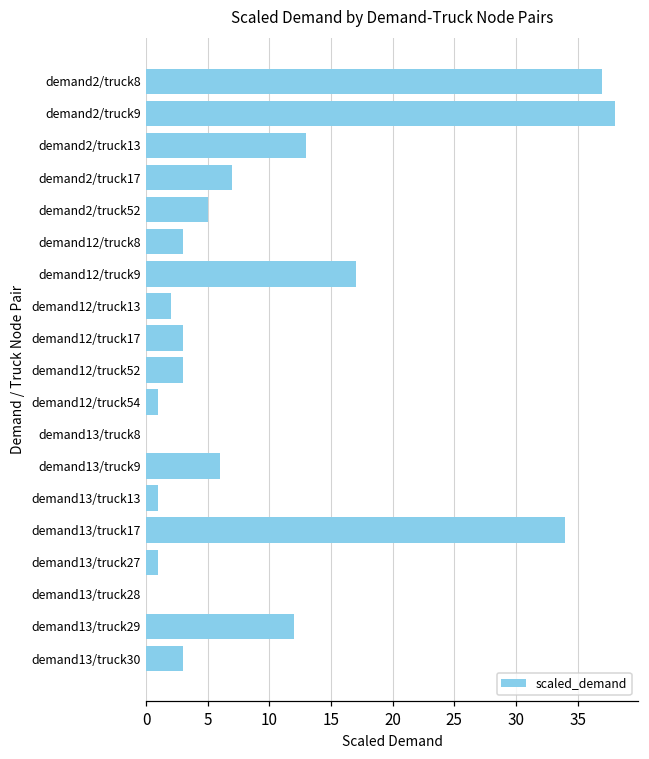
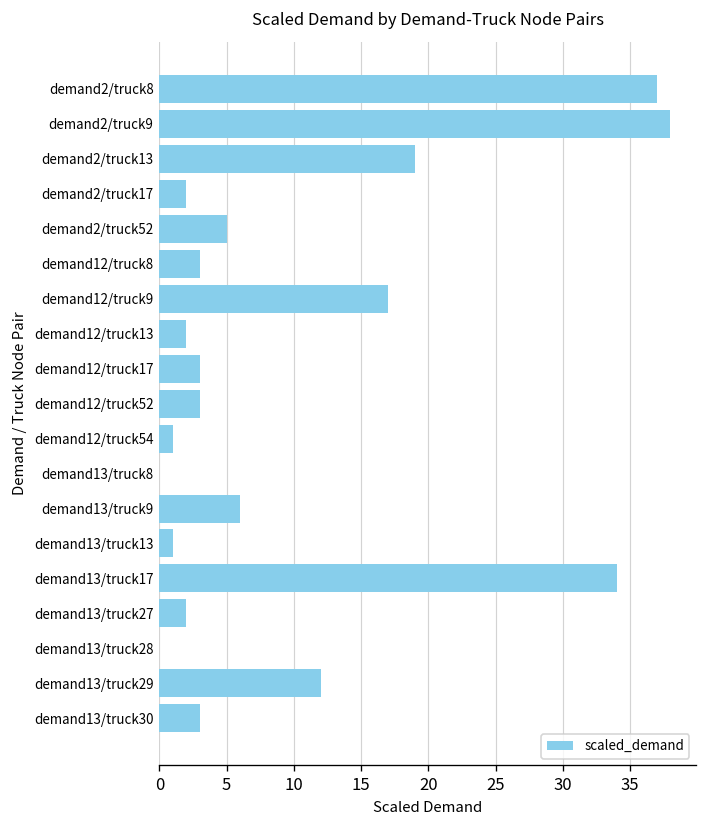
  {
    "demand2/truck8": 37,
    "demand2/truck9": 38,
-   "demand2/truck13": 13,
-   "demand2/truck17": 7,
+   "demand2/truck13": 19,
+   "demand2/truck17": 2,
    "demand2/truck52": 5,
    "demand12/truck8": 3,
    "demand12/truck9": 17,
    "demand12/truck13": 2,
    "demand12/truck17": 3,
    "demand12/truck52": 3,
    "demand12/truck54": 1,
    "demand13/truck8": 0,
    "demand13/truck9": 6,
    "demand13/truck13": 1,
    "demand13/truck17": 34,
-   "demand13/truck27": 1,
+   "demand13/truck27": 2,
    "demand13/truck28": 0,
    "demand13/truck29": 12,
    "demand13/truck30": 3
  }
